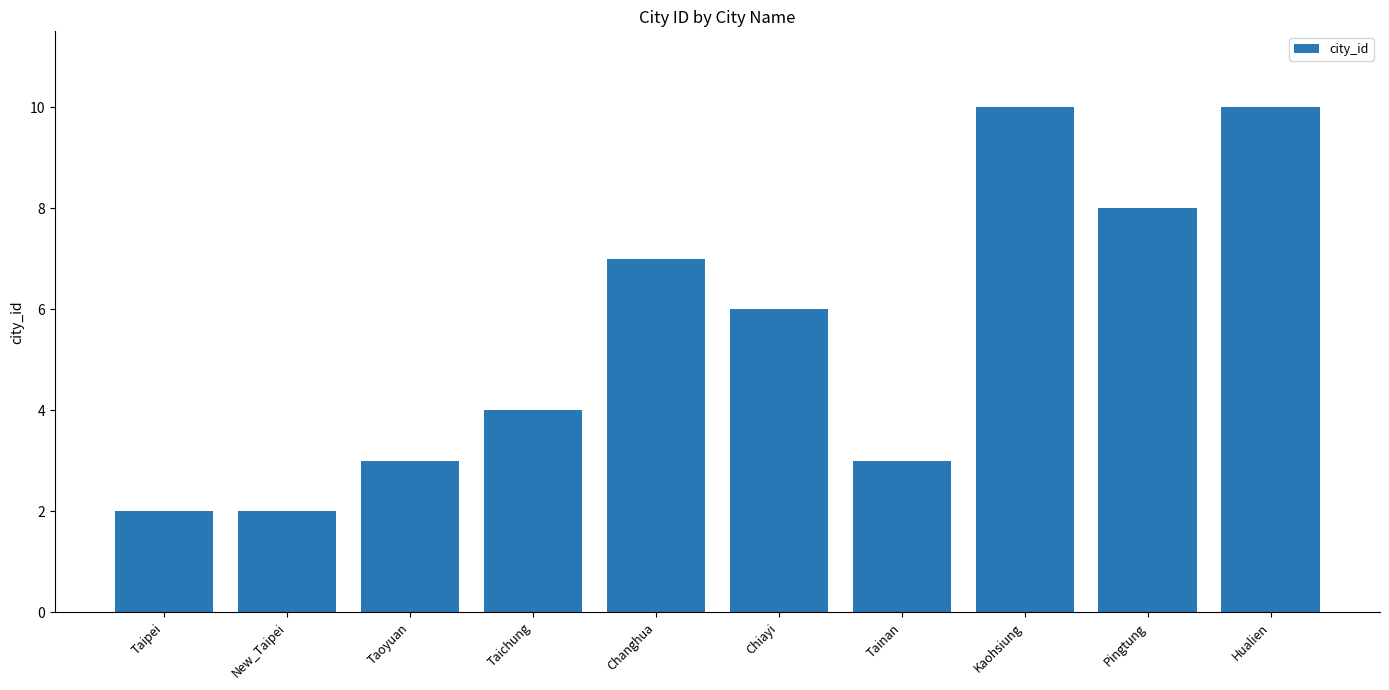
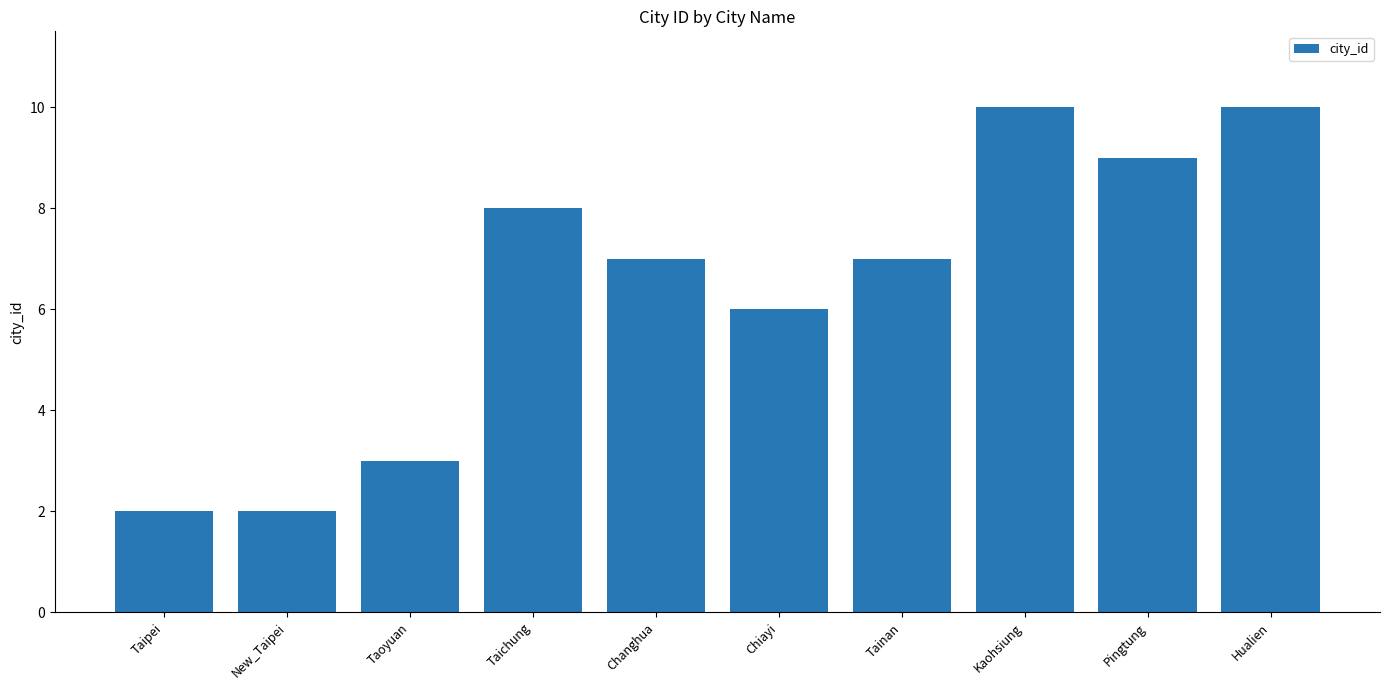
  {
    "Taipei": 2,
    "New_Taipei": 2,
    "Taoyuan": 3,
-   "Taichung": 4,
+   "Taichung": 8,
    "Changhua": 7,
    "Chiayi": 6,
-   "Tainan": 3,
+   "Tainan": 7,
    "Kaohsiung": 10,
-   "Pingtung": 8,
+   "Pingtung": 9,
    "Hualien": 10
  }
